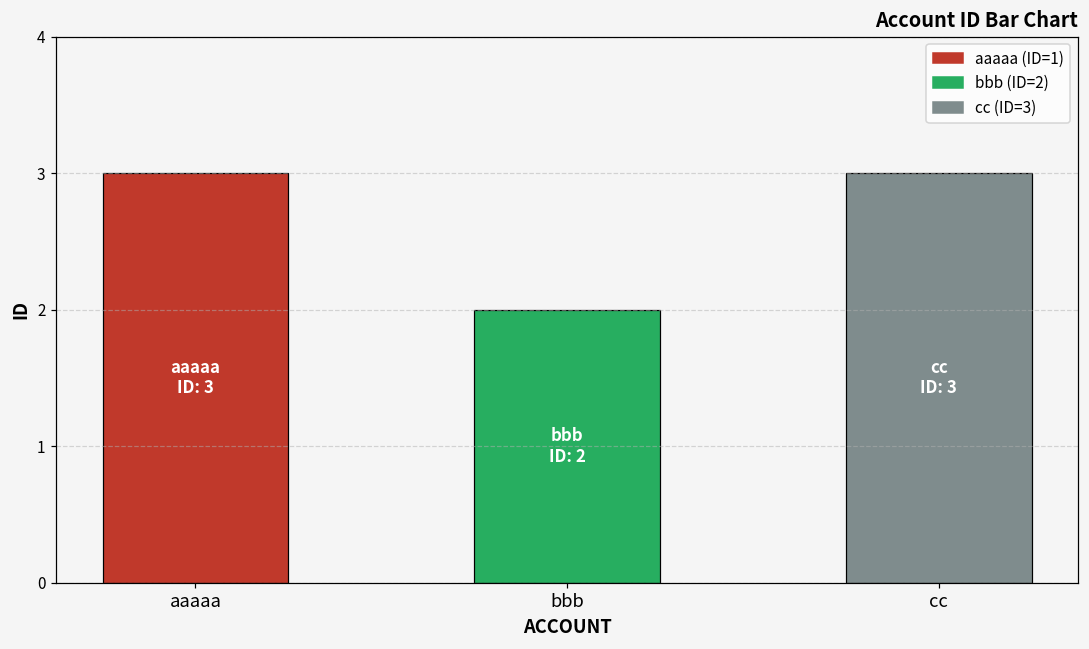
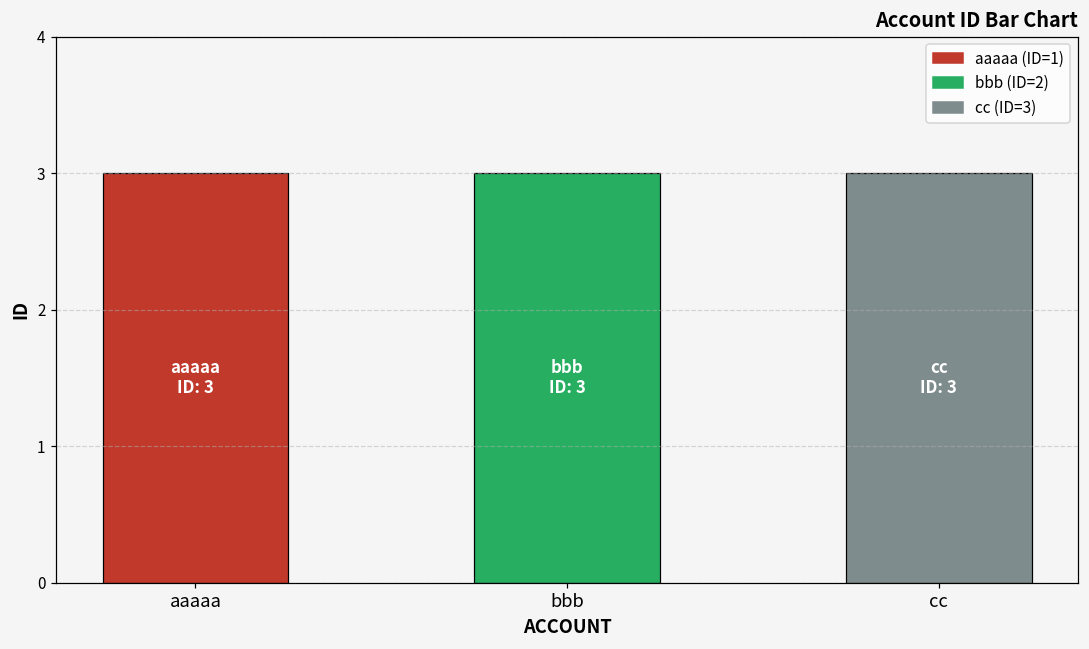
  {
    "aaaaa": 3,
-   "bbb": 2,
+   "bbb": 3,
    "cc": 3
  }
